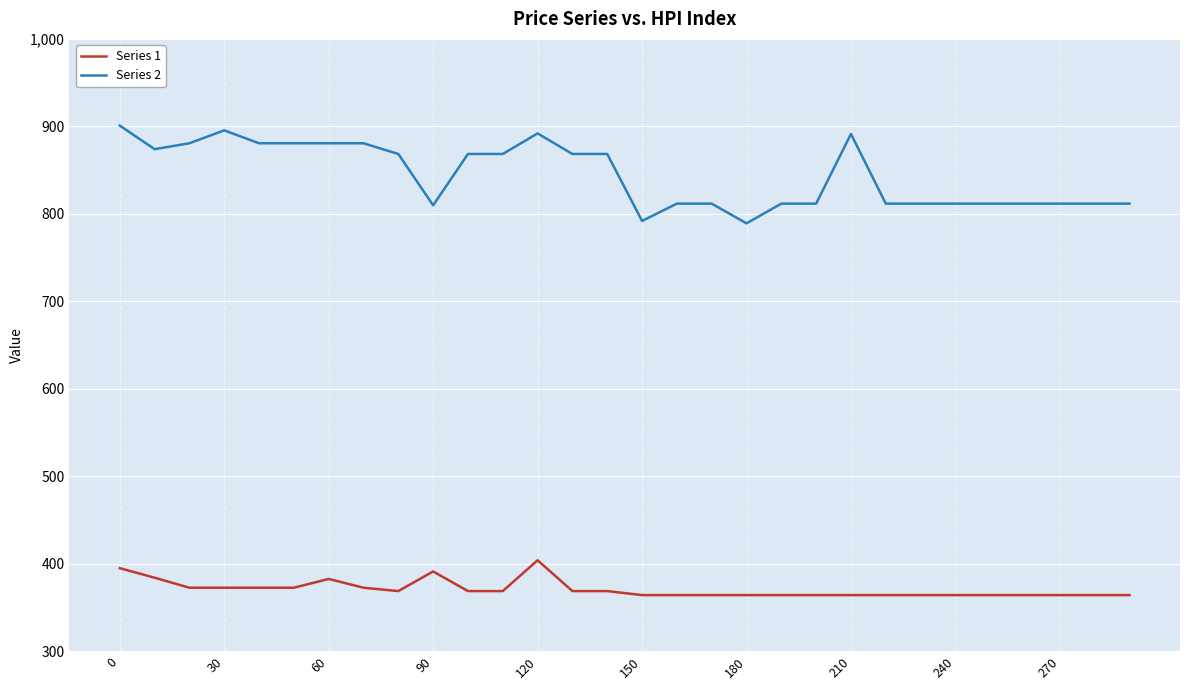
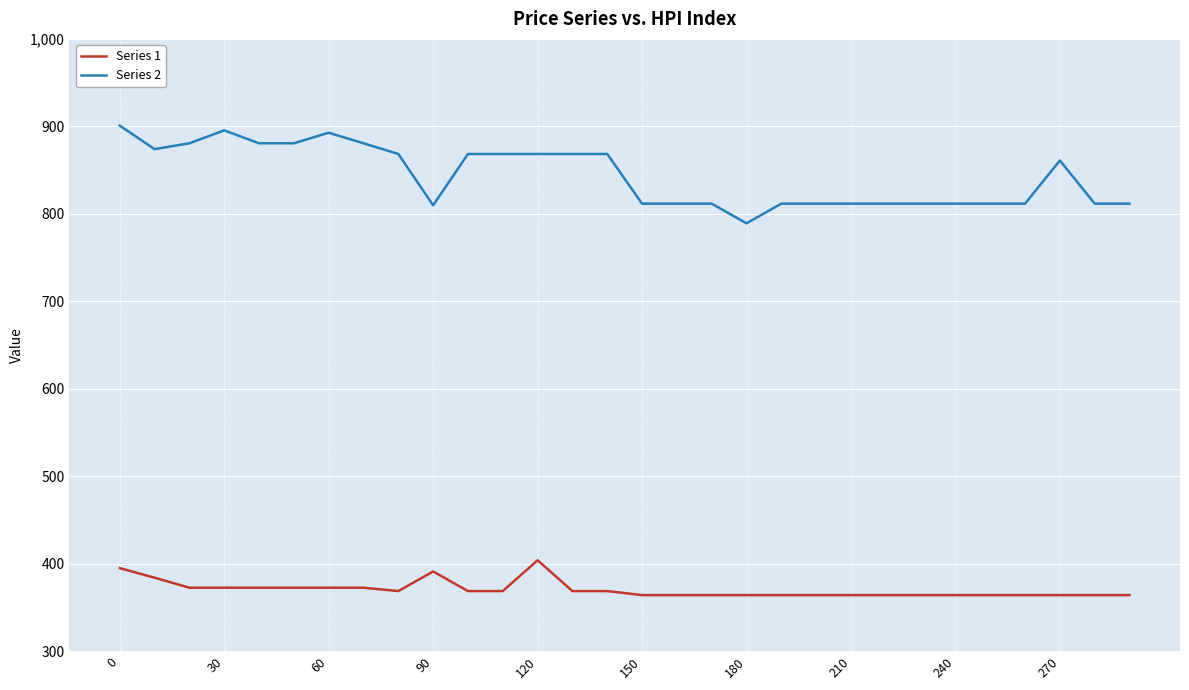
  {
    "Series 1": {
      "0": 390,
      "30": 370,
-     "60": 380,
+     "60": 370,
      "90": 390,
      "120": 400,
      "150": 360,
      "180": 360,
      "210": 360,
      "240": 360,
      "270": 360
    },
    "Series 2": {
      "0": 900,
      "30": 900,
-     "60": 880,
+     "60": 890,
      "90": 810,
-     "120": 890,
-     "150": 790,
+     "120": 870,
+     "150": 810,
      "180": 790,
-     "210": 890,
+     "210": 810,
      "240": 810,
-     "270": 810
+     "270": 860
    }
  }
